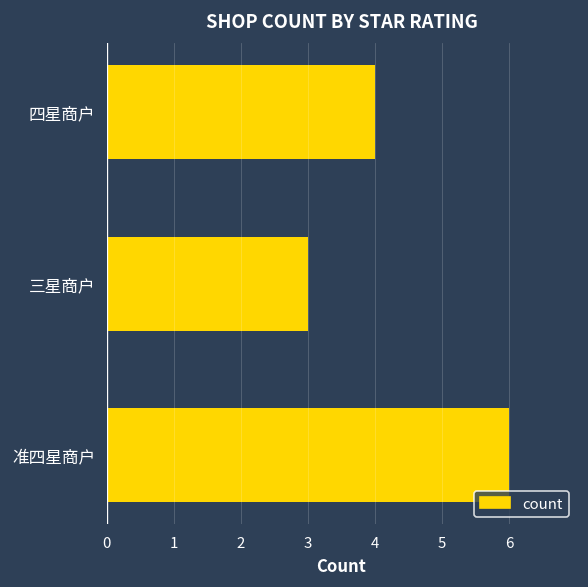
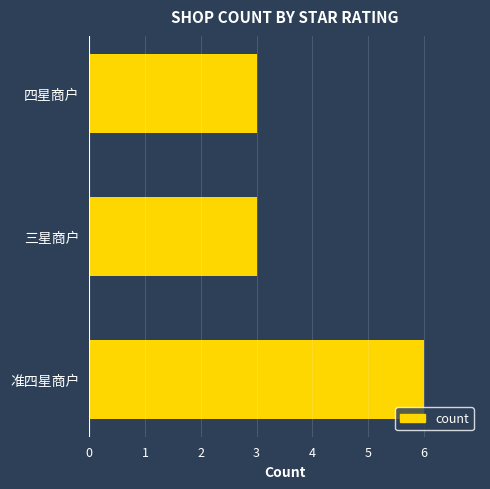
  {
-   "四星商户": 4,
+   "四星商户": 3,
    "三星商户": 3,
    "准四星商户": 6
  }
